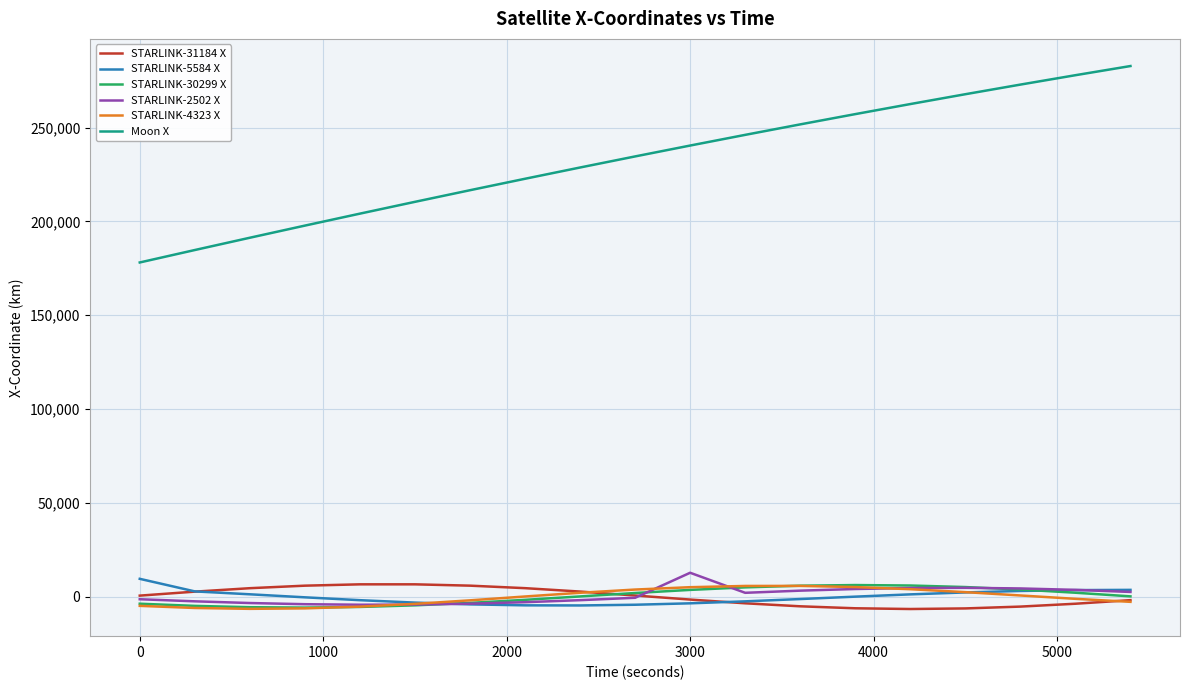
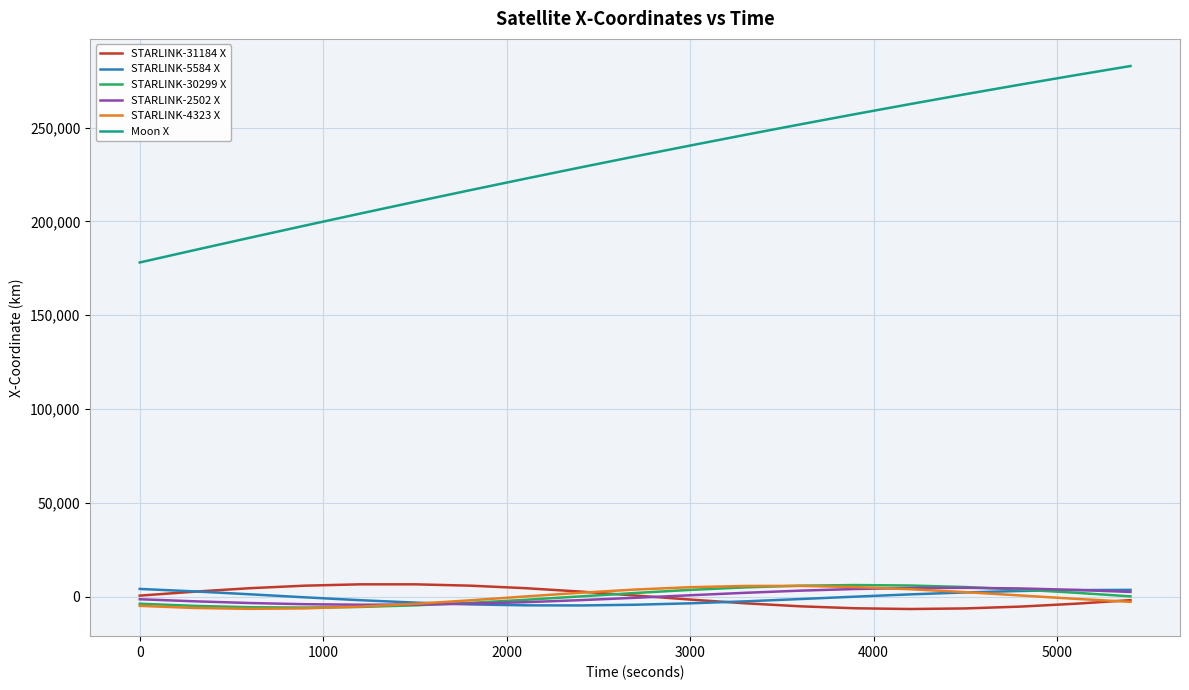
  {
    "STARLINK-31184 X": {
      "0": "1,000",
      "3000": "-2,000"
    },
    "STARLINK-5584 X": {
-     "0": "10,000",
+     "0": "4,000",
      "3000": "-4,000"
    },
    "STARLINK-2502 X": {
      "0": "-1,000",
-     "3000": "13,000"
+     "3000": "1,000"
    },
    "STARLINK-4323 X": {
      "3000": "5,000"
    }
  }
